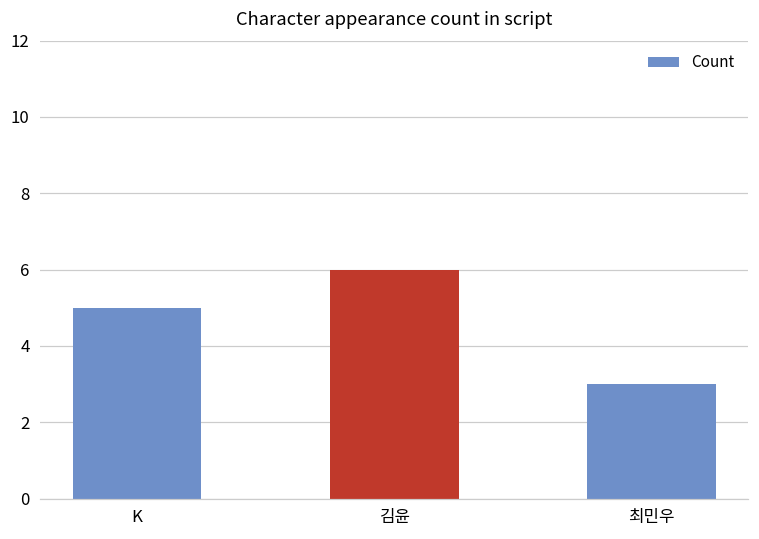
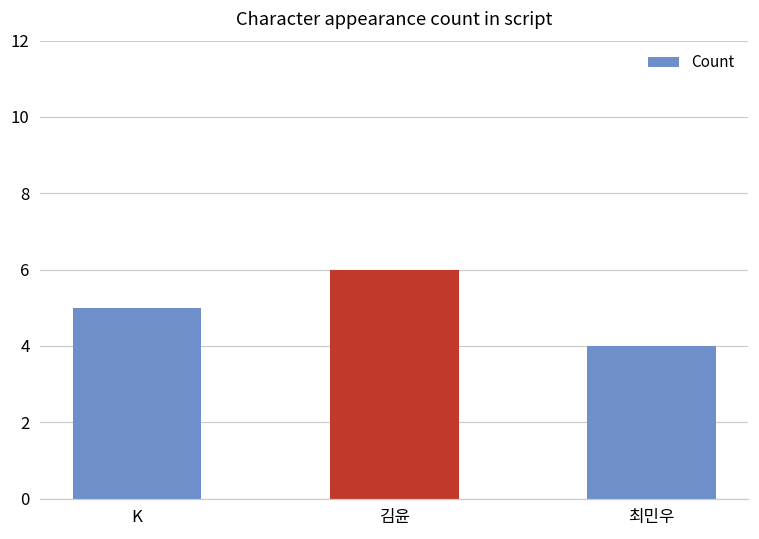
  {
    "K": 5,
    "김윤": 6,
-   "최민우": 3
+   "최민우": 4
  }
